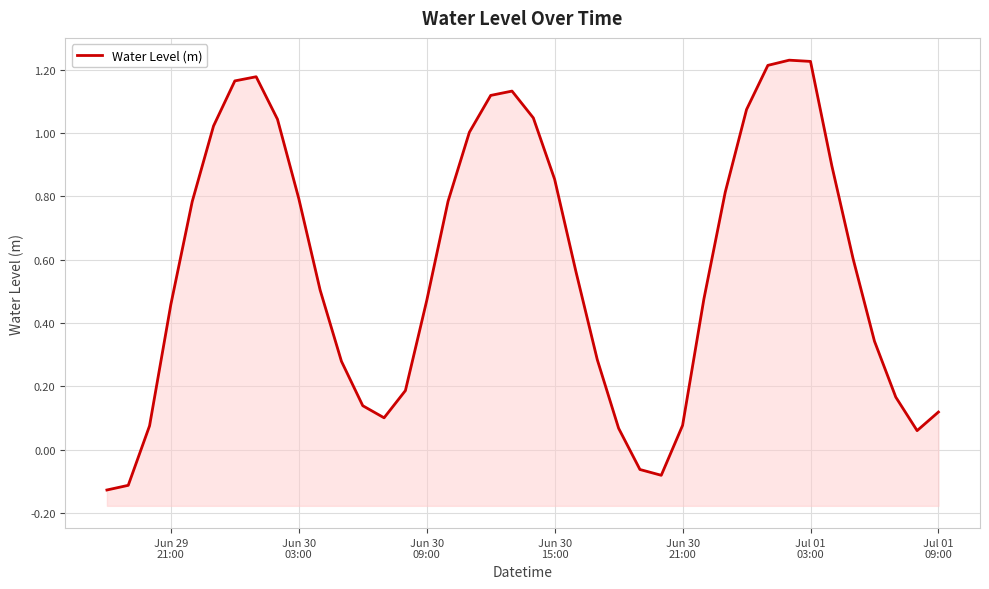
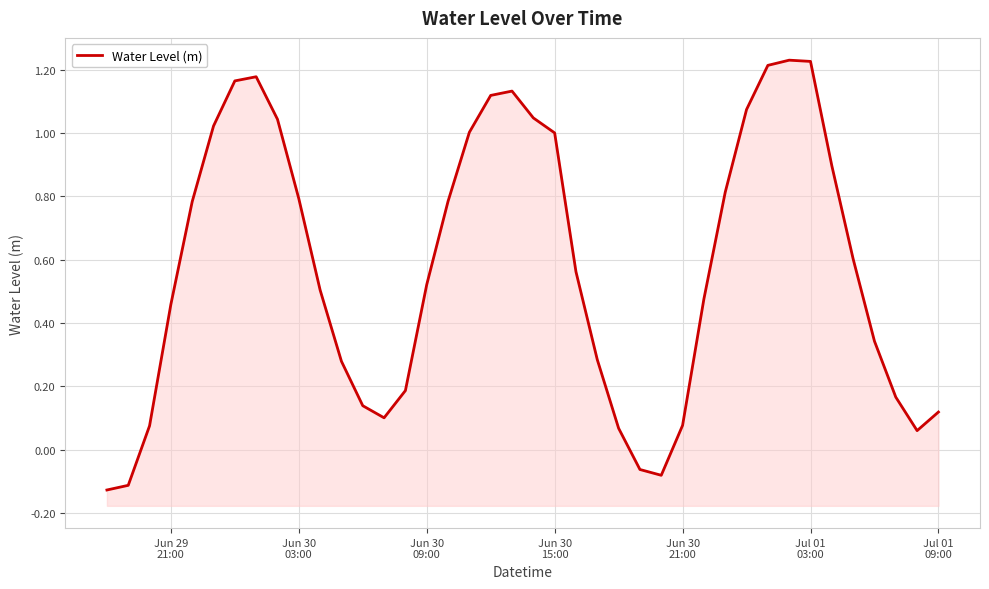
  {
    "Jun 29 21:00": 0.46,
    "Jun 30 03:00": 0.79,
-   "Jun 30 09:00": 0.47,
-   "Jun 30 15:00": 0.85,
+   "Jun 30 09:00": 0.52,
+   "Jun 30 15:00": 1.00,
    "Jun 30 21:00": 0.08,
    "Jul 01 03:00": 1.23,
    "Jul 01 09:00": 0.12
  }
